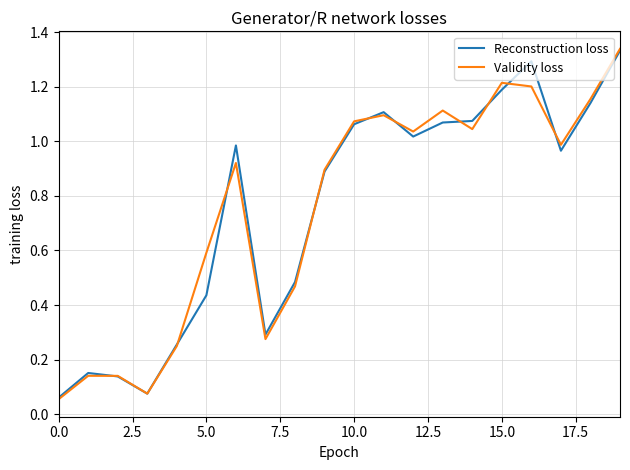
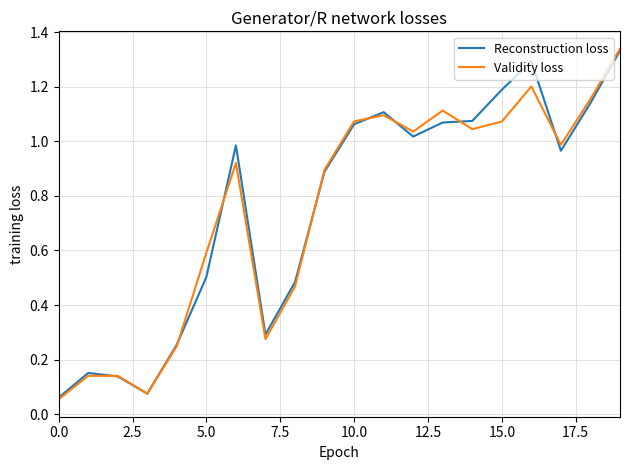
  {
    "Reconstruction loss": {
-     "5.0": 0.44,
+     "5.0": 0.50,
      "10.0": 1.06,
      "15.0": 1.19
    },
    "Validity loss": {
      "5.0": 0.59,
      "10.0": 1.07,
-     "15.0": 1.21
+     "15.0": 1.07
    }
  }
